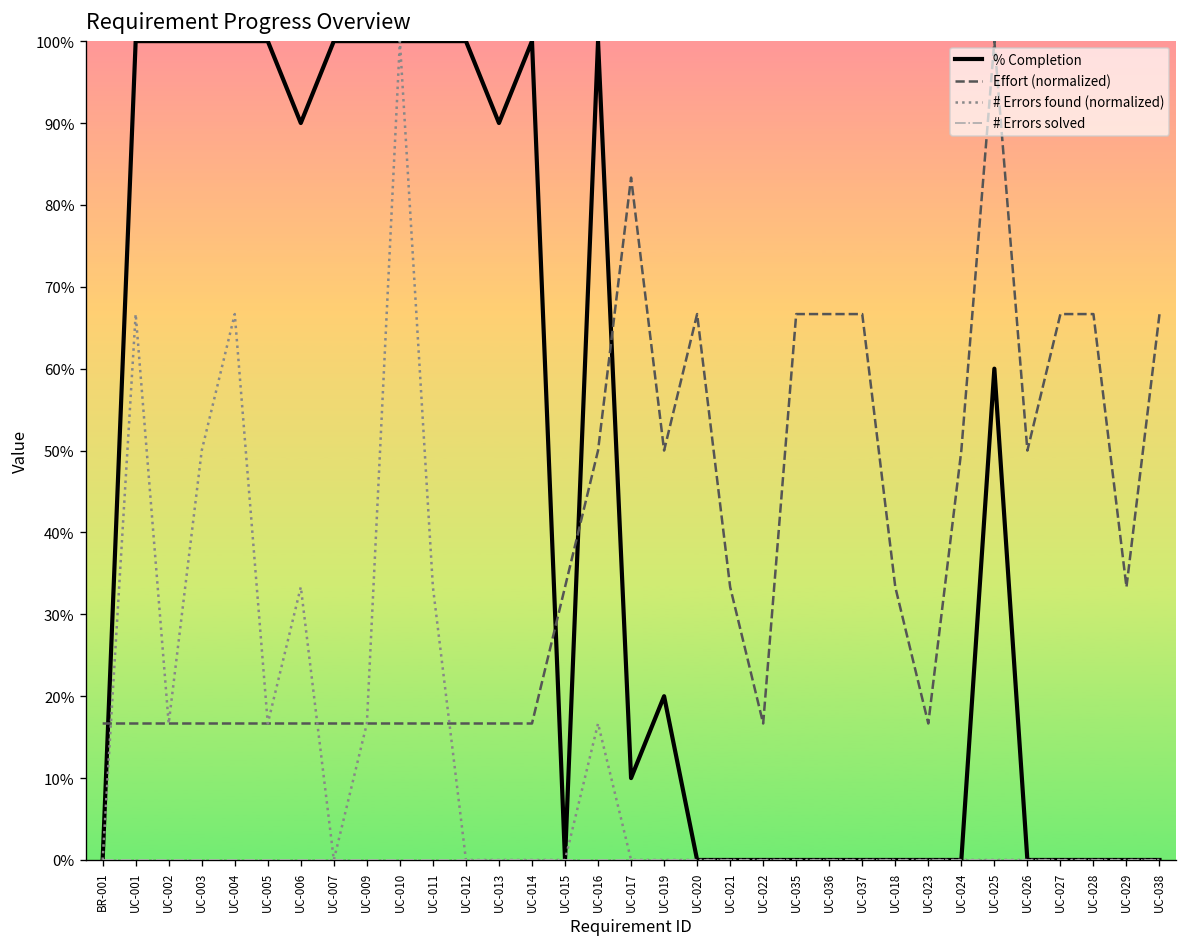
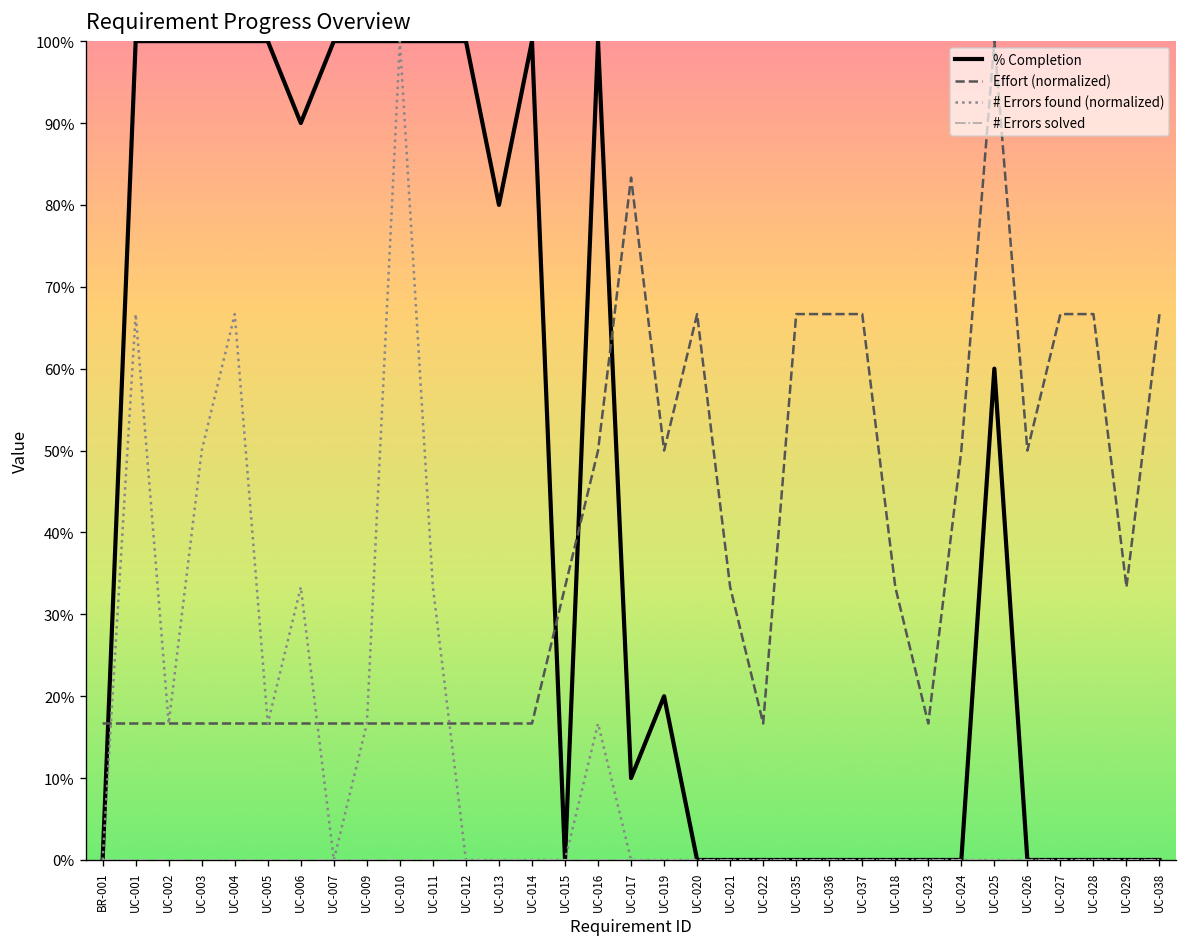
  {
    "% Completion": {
      "UC-001": "100%",
      "UC-002": "100%",
      "UC-003": "100%",
      "UC-004": "100%",
      "UC-005": "100%",
      "UC-006": "90%",
      "UC-007": "100%",
      "UC-009": "100%",
      "UC-011": "100%",
      "UC-012": "100%",
-     "UC-013": "90%",
+     "UC-013": "80%",
      "UC-014": "100%",
      "UC-016": "100%",
      "UC-017": "10%",
      "UC-019": "20%",
      "UC-025": "60%"
    },
    "Effort (normalized)": {
      "BR-001": "17%",
      "UC-001": "17%",
      "UC-003": "17%",
      "UC-004": "17%",
      "UC-006": "17%",
      "UC-007": "17%",
      "UC-010": "17%",
      "UC-011": "17%",
      "UC-012": "17%",
      "UC-013": "17%",
      "UC-014": "17%",
      "UC-015": "33%",
      "UC-016": "50%",
      "UC-017": "83%",
      "UC-019": "50%",
      "UC-020": "67%",
      "UC-021": "33%",
      "UC-022": "17%",
      "UC-035": "67%",
      "UC-036": "67%",
      "UC-037": "67%",
      "UC-018": "33%",
      "UC-023": "17%",
      "UC-024": "50%",
      "UC-025": "100%",
      "UC-026": "50%",
      "UC-027": "67%",
      "UC-028": "67%",
      "UC-029": "33%",
      "UC-038": "67%"
    }
  }
